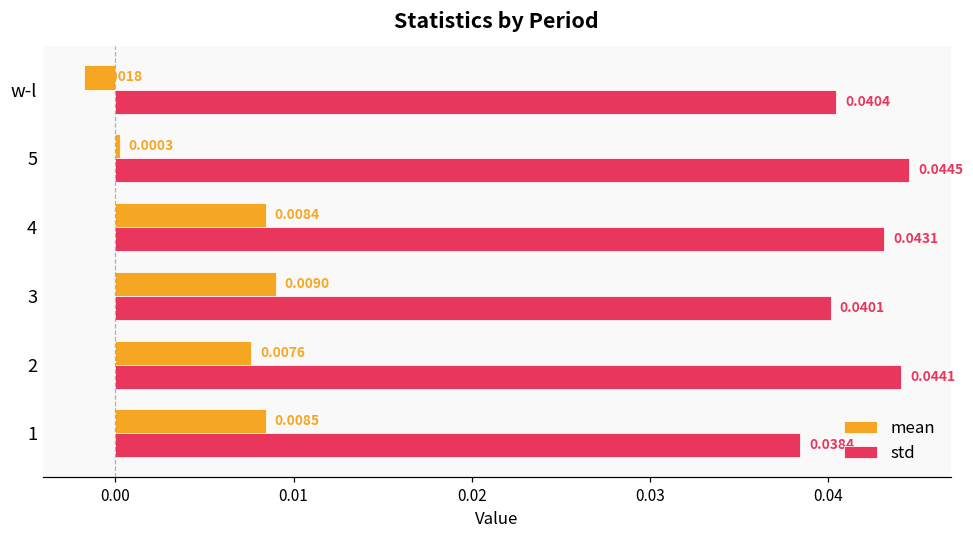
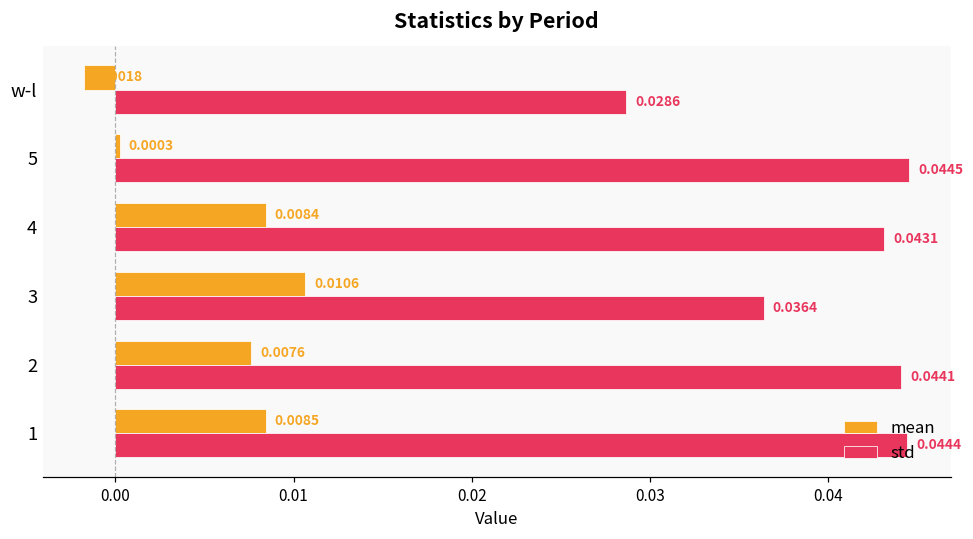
  {
    "mean": {
      "5": 0.0003,
      "4": 0.0084,
-     "3": 0.0090,
+     "3": 0.0106,
      "2": 0.0076,
      "1": 0.0085
    },
    "std": {
-     "w-l": 0.0404,
+     "w-l": 0.0286,
      "5": 0.0445,
      "4": 0.0431,
-     "3": 0.0401,
+     "3": 0.0364,
      "2": 0.0441,
-     "1": 0.0384
+     "1": 0.0444
    }
  }
